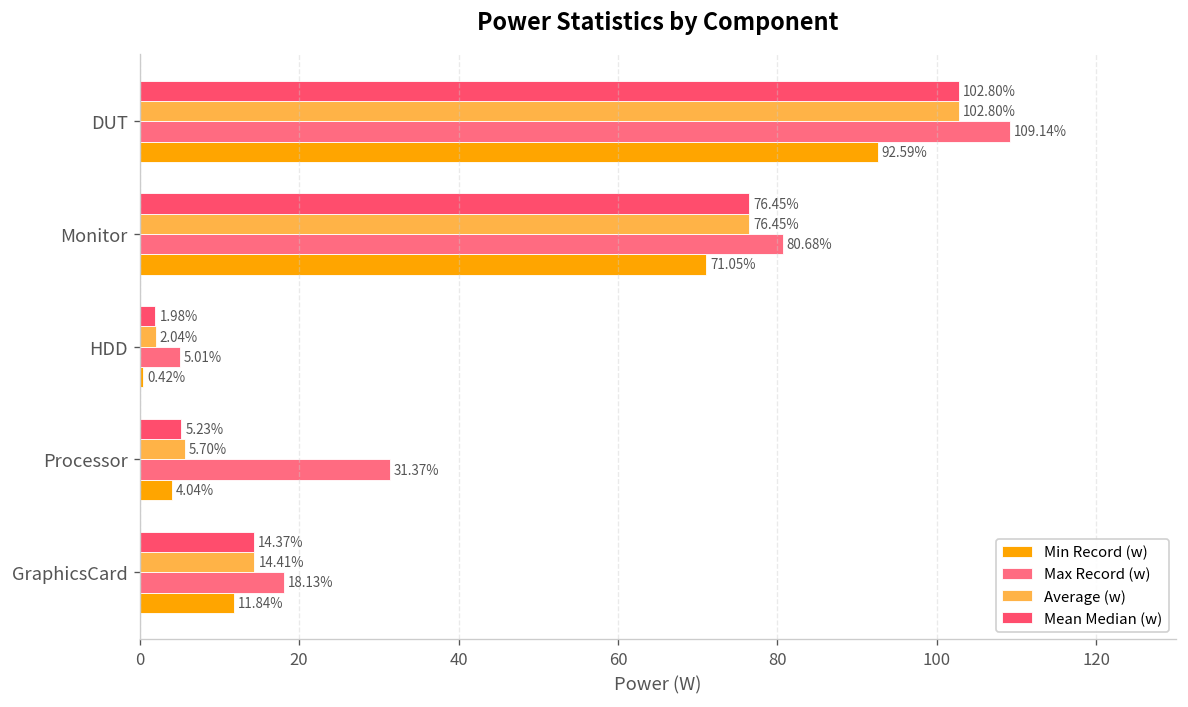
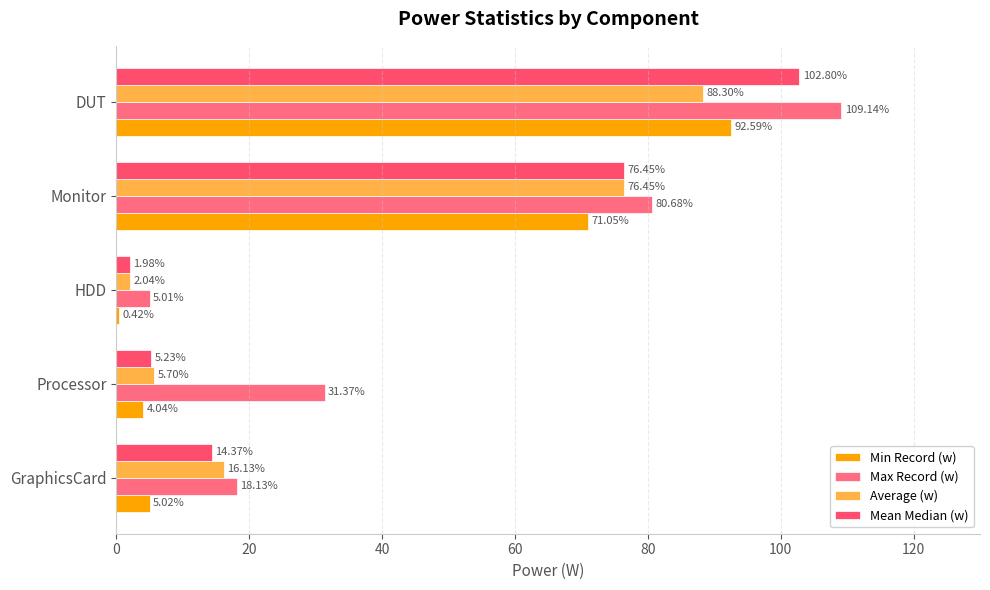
  {
    "Min Record (w)": {
      "DUT": "92.59%",
      "Monitor": "71.05%",
      "HDD": "0.42%",
      "Processor": "4.04%",
-     "GraphicsCard": "11.84%"
+     "GraphicsCard": "5.02%"
    },
    "Average (w)": {
-     "DUT": "102.80%",
+     "DUT": "88.30%",
      "Monitor": "76.45%",
      "HDD": "2.04%",
      "Processor": "5.70%",
-     "GraphicsCard": "14.41%"
+     "GraphicsCard": "16.13%"
    }
  }
